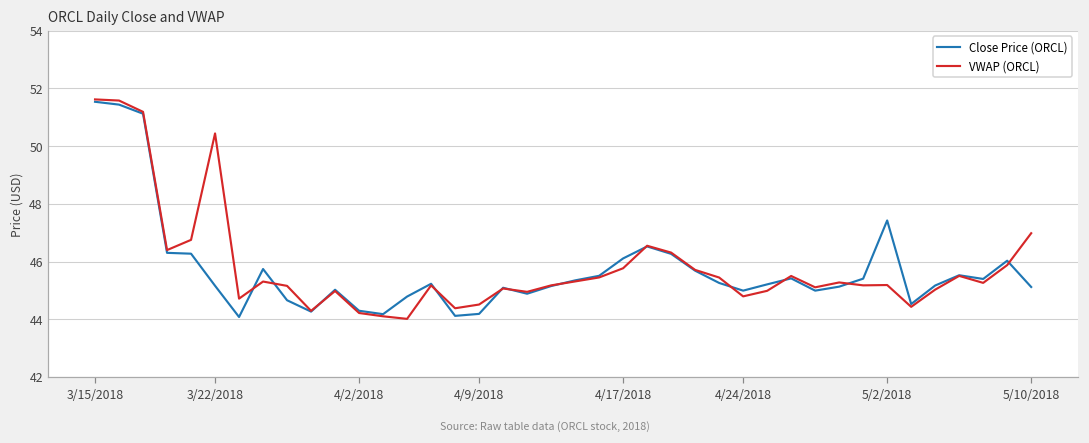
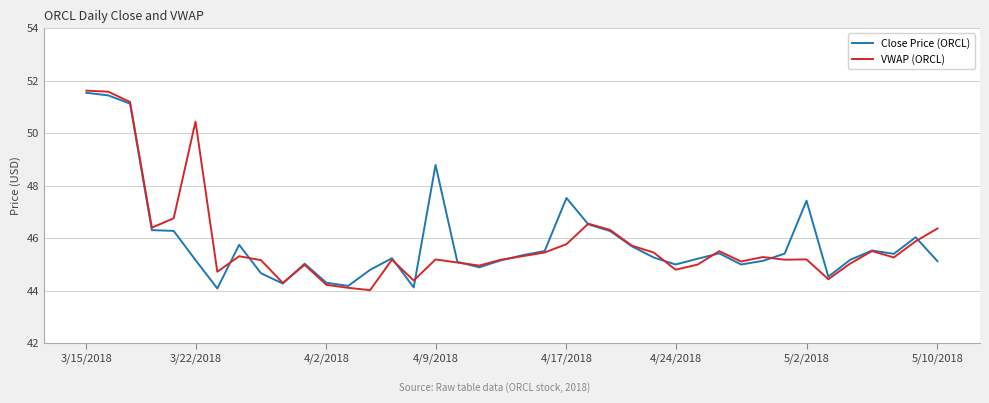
  {
    "Close Price (ORCL)": {
      "3/22/2018": 45.2,
-     "4/9/2018": 44.2,
-     "4/17/2018": 46.1,
+     "4/9/2018": 48.8,
+     "4/17/2018": 47.5,
      "4/24/2018": 45.0,
      "5/2/2018": 47.4,
      "5/10/2018": 45.1
    },
    "VWAP (ORCL)": {
      "3/22/2018": 50.4,
-     "4/9/2018": 44.5,
+     "4/9/2018": 45.2,
      "4/17/2018": 45.8,
      "4/24/2018": 44.8,
      "5/2/2018": 45.2,
-     "5/10/2018": 47.0
+     "5/10/2018": 46.4
    }
  }
